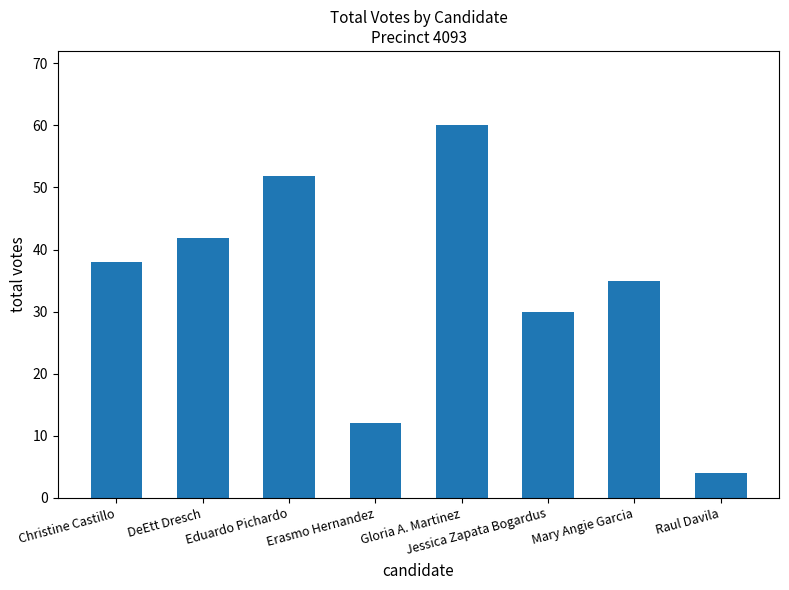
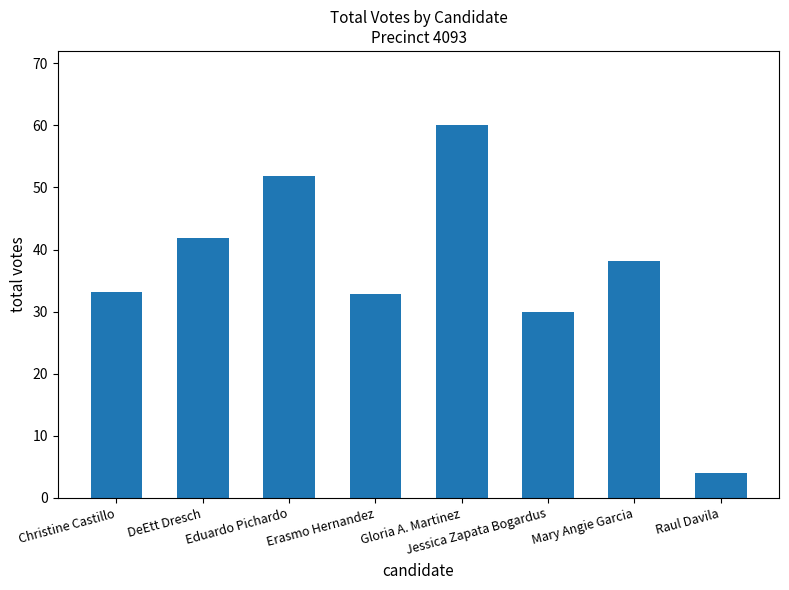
  {
-   "Christine Castillo": 38,
+   "Christine Castillo": 33,
    "DeEtt Dresch": 42,
    "Eduardo Pichardo": 52,
-   "Erasmo Hernandez": 12,
+   "Erasmo Hernandez": 33,
    "Gloria A. Martinez": 60,
    "Jessica Zapata Bogardus": 30,
-   "Mary Angie Garcia": 35,
+   "Mary Angie Garcia": 38,
    "Raul Davila": 4
  }
